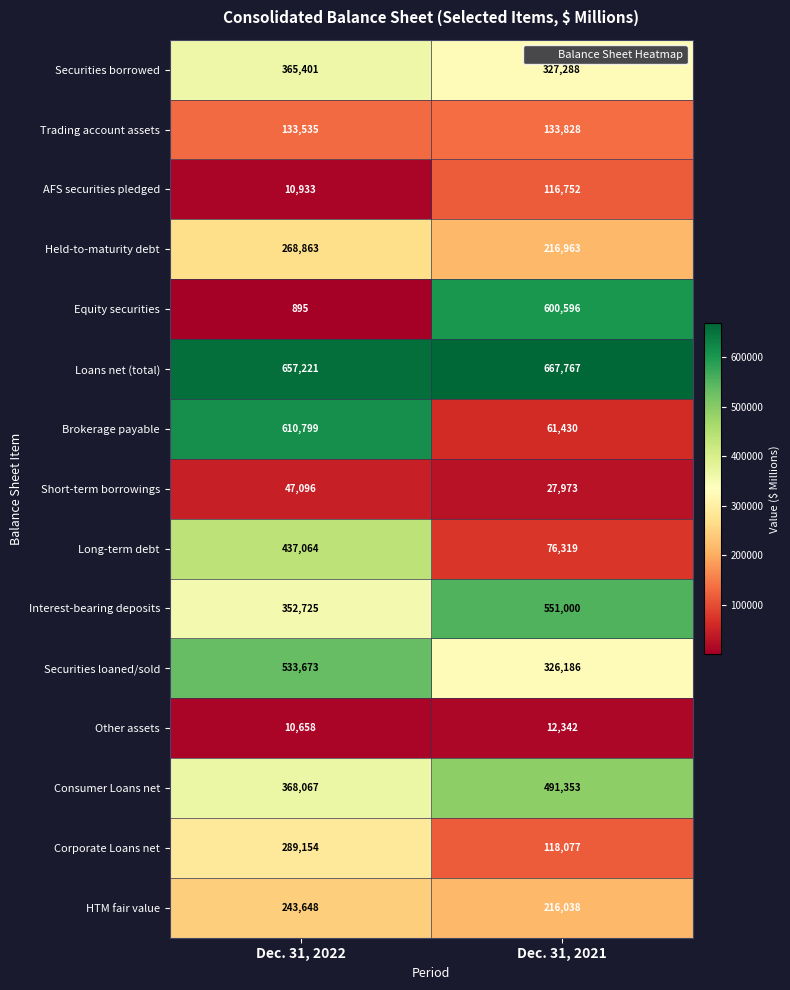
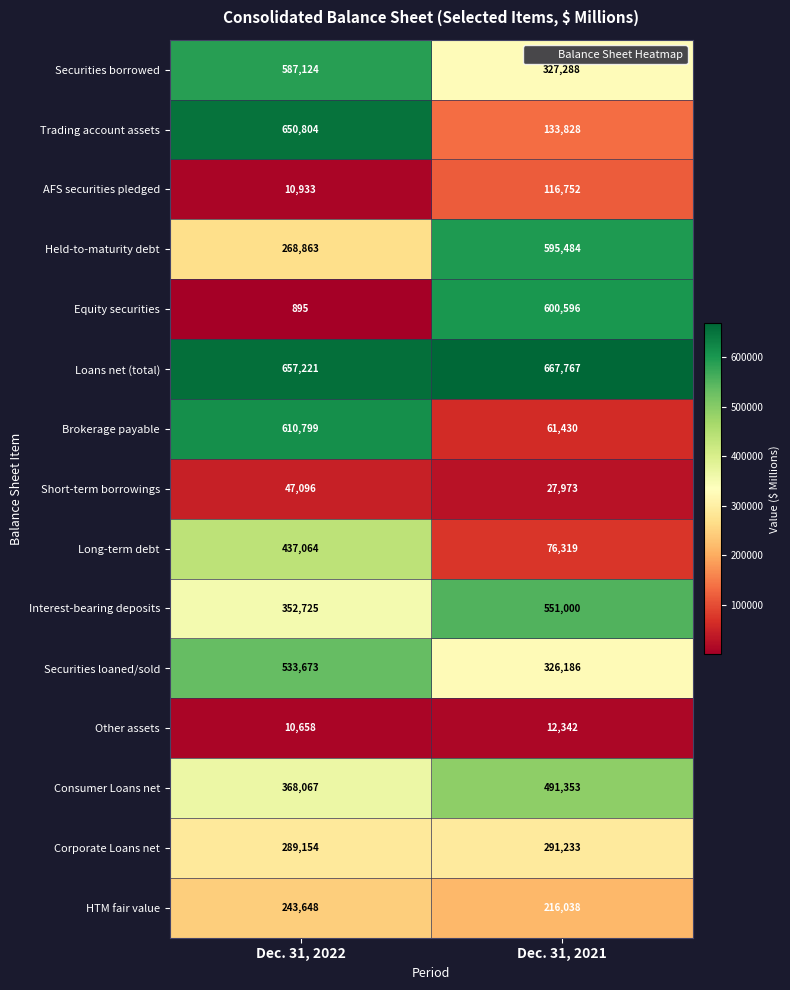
  {
    "Securities borrowed": {
-     "Dec. 31, 2022": "365,401",
+     "Dec. 31, 2022": "587,124",
      "Dec. 31, 2021": "327,288"
    },
    "Trading account assets": {
-     "Dec. 31, 2022": "133,535",
+     "Dec. 31, 2022": "650,804",
      "Dec. 31, 2021": "133,828"
    },
    "AFS securities pledged": {
      "Dec. 31, 2022": "10,933",
      "Dec. 31, 2021": "116,752"
    },
    "Held-to-maturity debt": {
      "Dec. 31, 2022": "268,863",
-     "Dec. 31, 2021": "216,963"
+     "Dec. 31, 2021": "595,484"
    },
    "Equity securities": {
      "Dec. 31, 2022": "895",
      "Dec. 31, 2021": "600,596"
    },
    "Loans net (total)": {
      "Dec. 31, 2022": "657,221",
      "Dec. 31, 2021": "667,767"
    },
    "Brokerage payable": {
      "Dec. 31, 2022": "610,799",
      "Dec. 31, 2021": "61,430"
    },
    "Short-term borrowings": {
      "Dec. 31, 2022": "47,096",
      "Dec. 31, 2021": "27,973"
    },
    "Long-term debt": {
      "Dec. 31, 2022": "437,064",
      "Dec. 31, 2021": "76,319"
    },
    "Interest-bearing deposits": {
      "Dec. 31, 2022": "352,725",
      "Dec. 31, 2021": "551,000"
    },
    "Securities loaned/sold": {
      "Dec. 31, 2022": "533,673",
      "Dec. 31, 2021": "326,186"
    },
    "Other assets": {
      "Dec. 31, 2022": "10,658",
      "Dec. 31, 2021": "12,342"
    },
    "Consumer Loans net": {
      "Dec. 31, 2022": "368,067",
      "Dec. 31, 2021": "491,353"
    },
    "Corporate Loans net": {
      "Dec. 31, 2022": "289,154",
-     "Dec. 31, 2021": "118,077"
+     "Dec. 31, 2021": "291,233"
    },
    "HTM fair value": {
      "Dec. 31, 2022": "243,648",
      "Dec. 31, 2021": "216,038"
    }
  }
